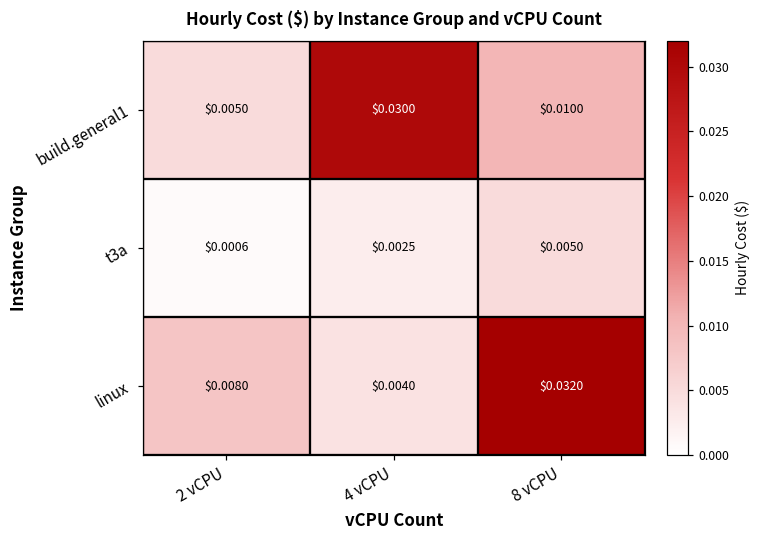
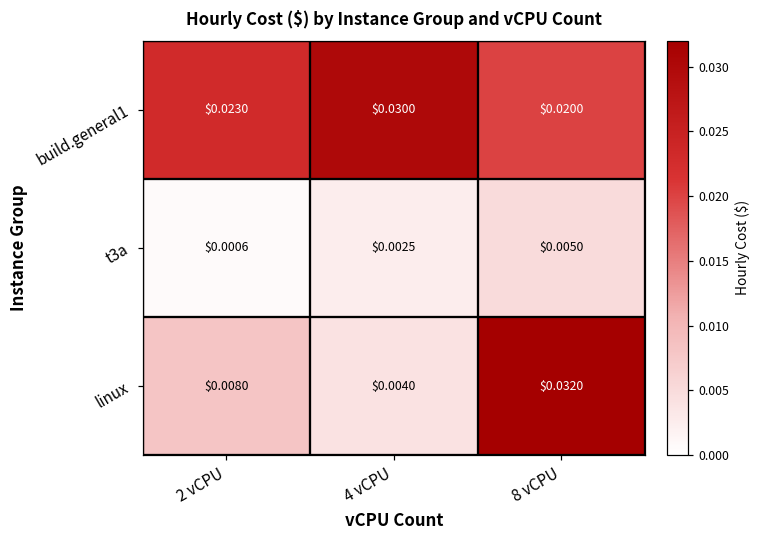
  {
    "build.general1": {
-     "2 vCPU": "$0.0050",
-     "8 vCPU": "$0.0100"
+     "2 vCPU": "$0.0230",
+     "8 vCPU": "$0.0200"
    }
  }
